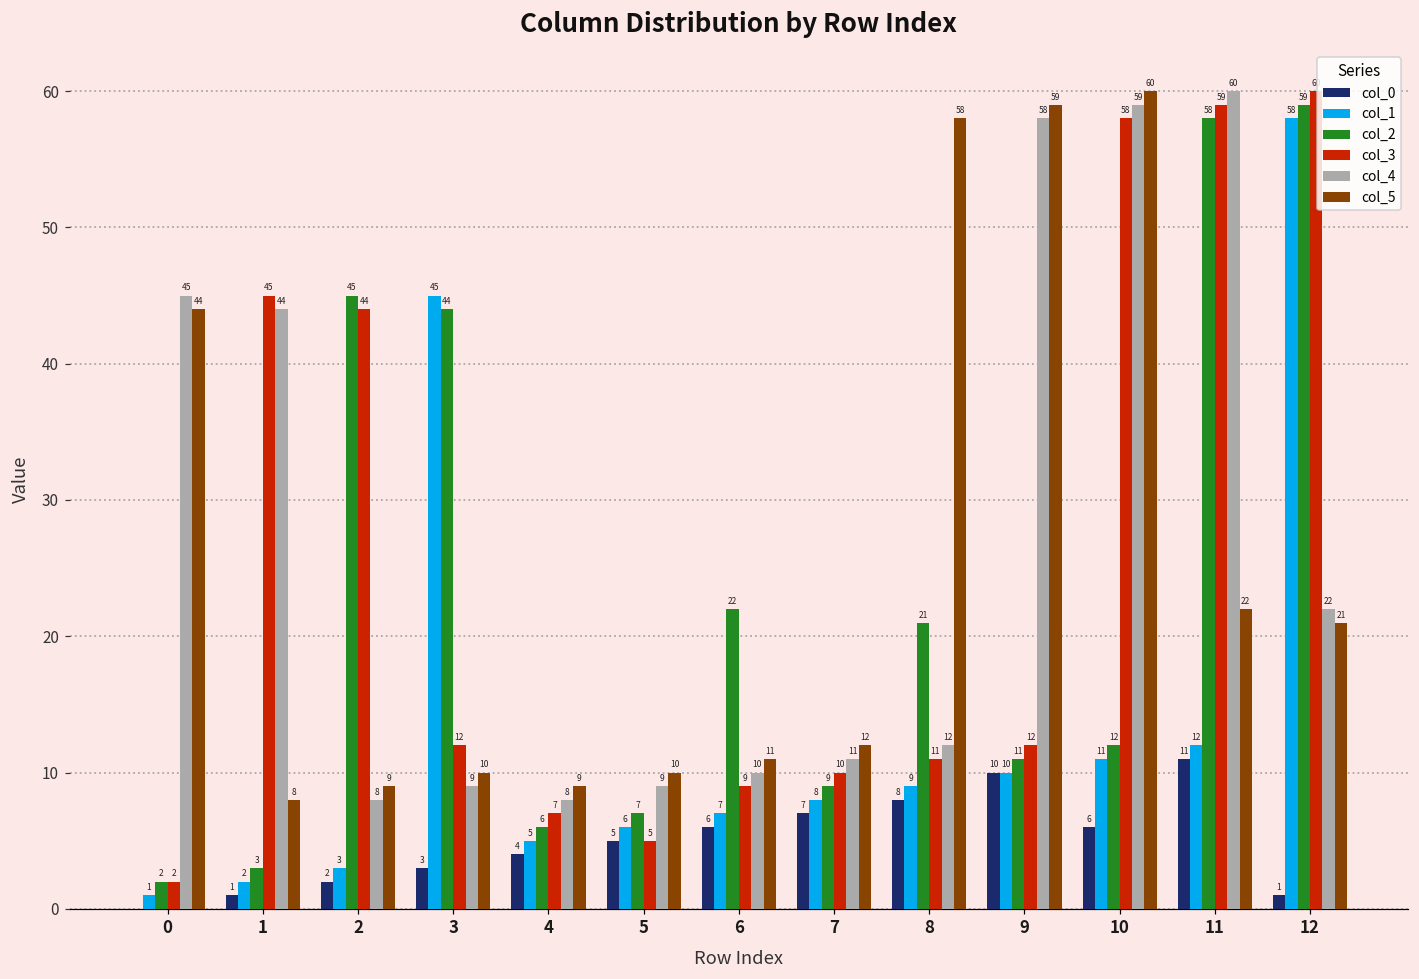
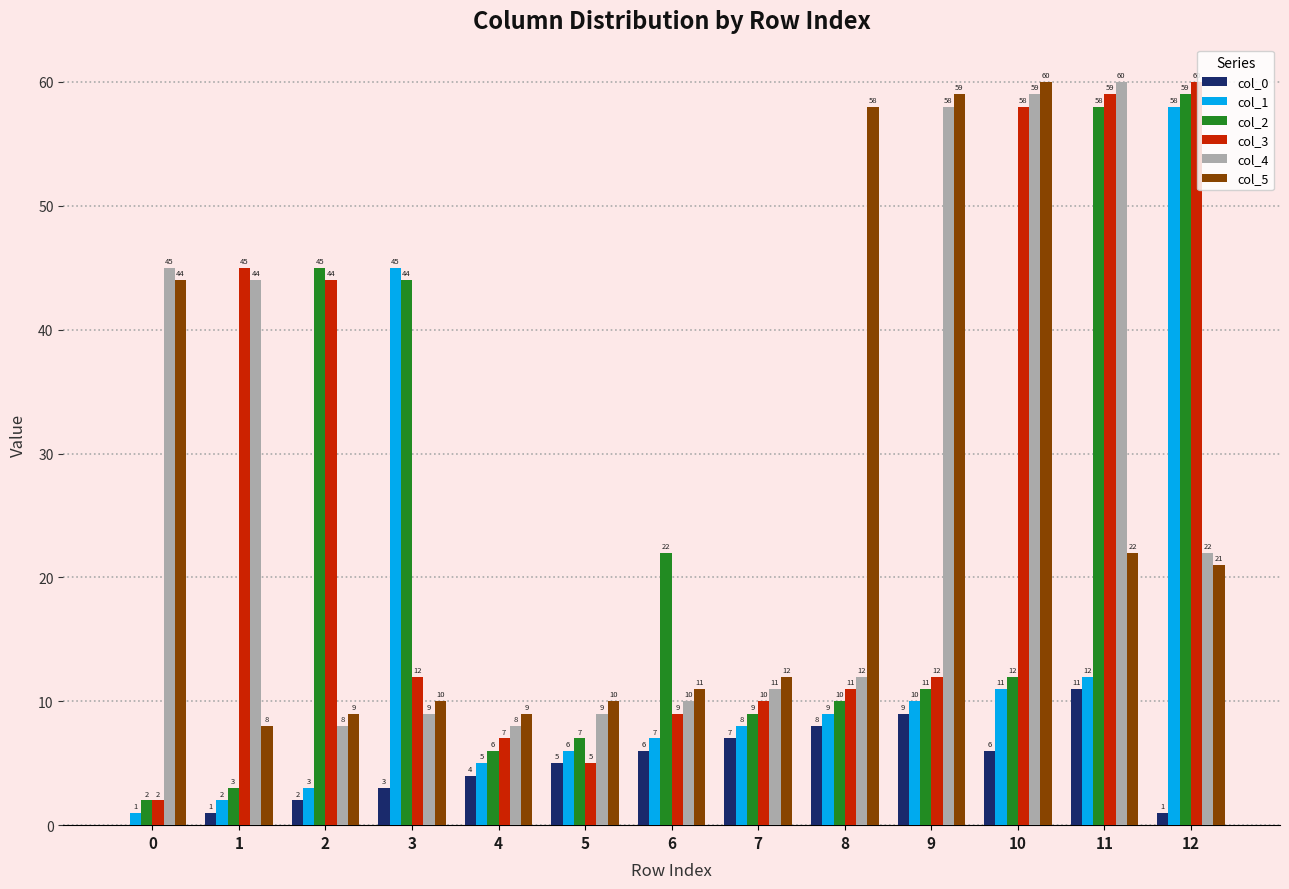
  {
    "col_0": {
      "1": 1,
      "2": 2,
      "3": 3,
      "4": 4,
      "5": 5,
      "6": 6,
      "7": 7,
      "8": 8,
-     "9": 10,
+     "9": 9,
      "10": 6,
      "11": 11,
      "12": 1
    },
    "col_1": {
      "0": 1,
      "1": 2,
      "2": 3,
      "3": 45,
      "4": 5,
      "5": 6,
      "6": 7,
      "7": 8,
      "8": 9,
      "9": 10,
      "10": 11,
      "11": 12,
      "12": 58
    },
    "col_2": {
      "0": 2,
      "1": 3,
      "2": 45,
      "3": 44,
      "4": 6,
      "5": 7,
      "6": 22,
      "7": 9,
-     "8": 21,
+     "8": 10,
      "9": 11,
      "10": 12,
      "11": 58,
      "12": 59
    },
    "col_3": {
      "0": 2,
      "1": 45,
      "2": 44,
      "3": 12,
      "4": 7,
      "5": 5,
      "6": 9,
      "7": 10,
      "8": 11,
      "9": 12,
      "10": 58,
      "11": 59
    },
    "col_4": {
      "0": 45,
      "1": 44,
      "2": 8,
      "3": 9,
      "4": 8,
      "5": 9,
      "6": 10,
      "7": 11,
      "8": 12,
      "9": 58,
      "10": 59,
      "11": 60,
      "12": 22
    },
    "col_5": {
      "0": 44,
      "1": 8,
      "2": 9,
      "3": 10,
      "4": 9,
      "5": 10,
      "6": 11,
      "7": 12,
      "8": 58,
      "9": 59,
      "10": 60,
      "11": 22,
      "12": 21
    }
  }
